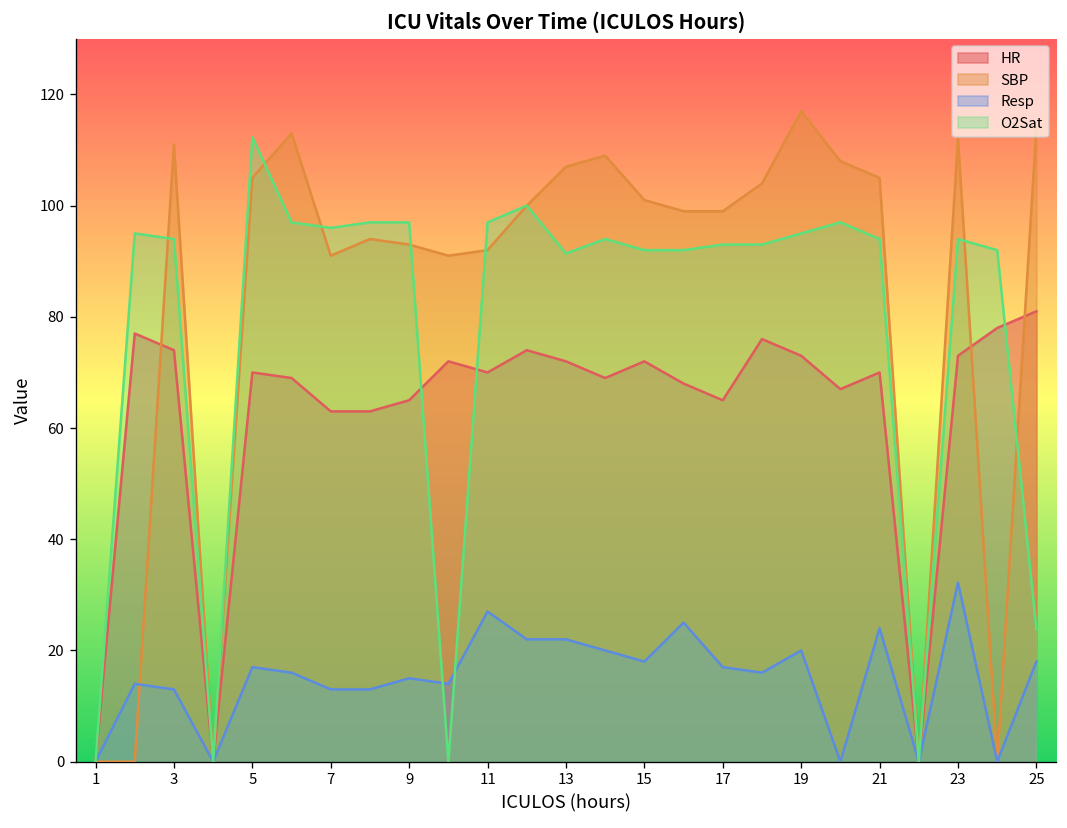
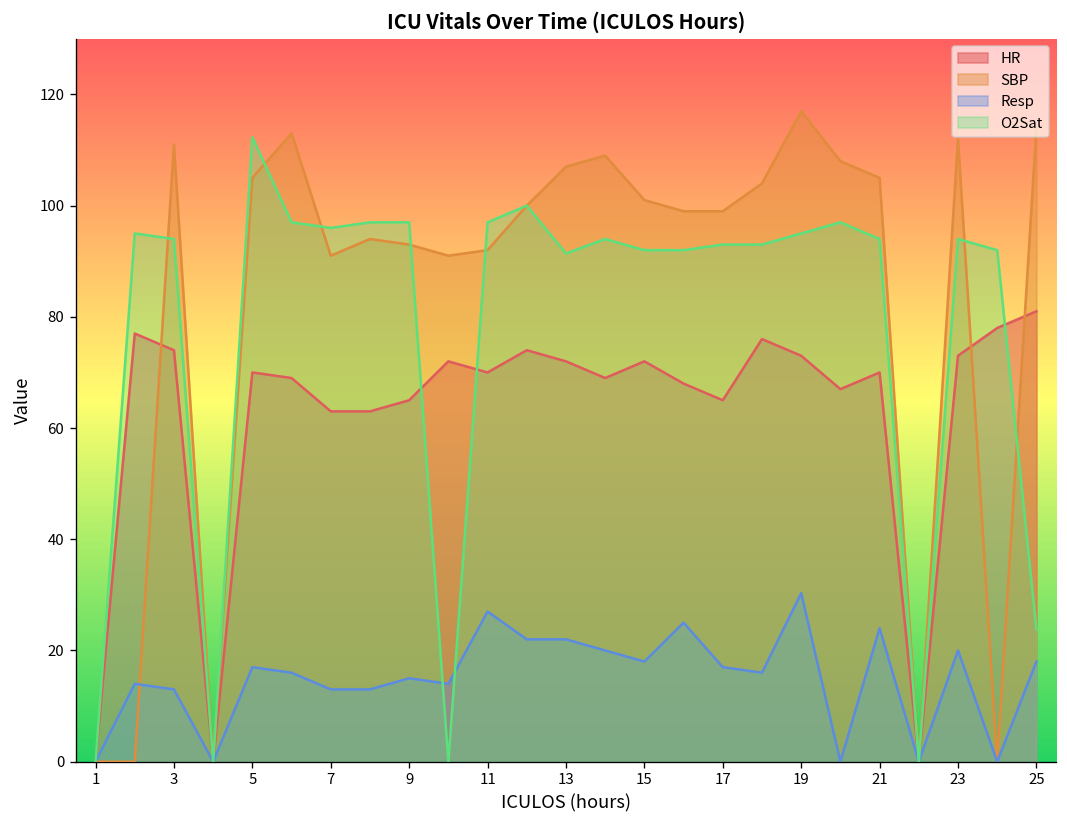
  {
    "Resp": {
      "3": 13,
      "5": 17,
      "7": 13,
      "9": 15,
      "11": 27,
      "13": 22,
      "15": 18,
      "17": 17,
-     "19": 20,
+     "19": 30,
      "21": 24,
-     "23": 32,
+     "23": 20,
      "25": 18
    },
    "O2Sat": {
      "3": 94,
      "5": 112,
      "7": 96,
      "9": 97,
      "11": 97,
      "13": 91,
      "15": 92,
      "17": 93,
      "19": 95,
      "21": 94,
      "23": 94,
      "25": 24
    }
  }
